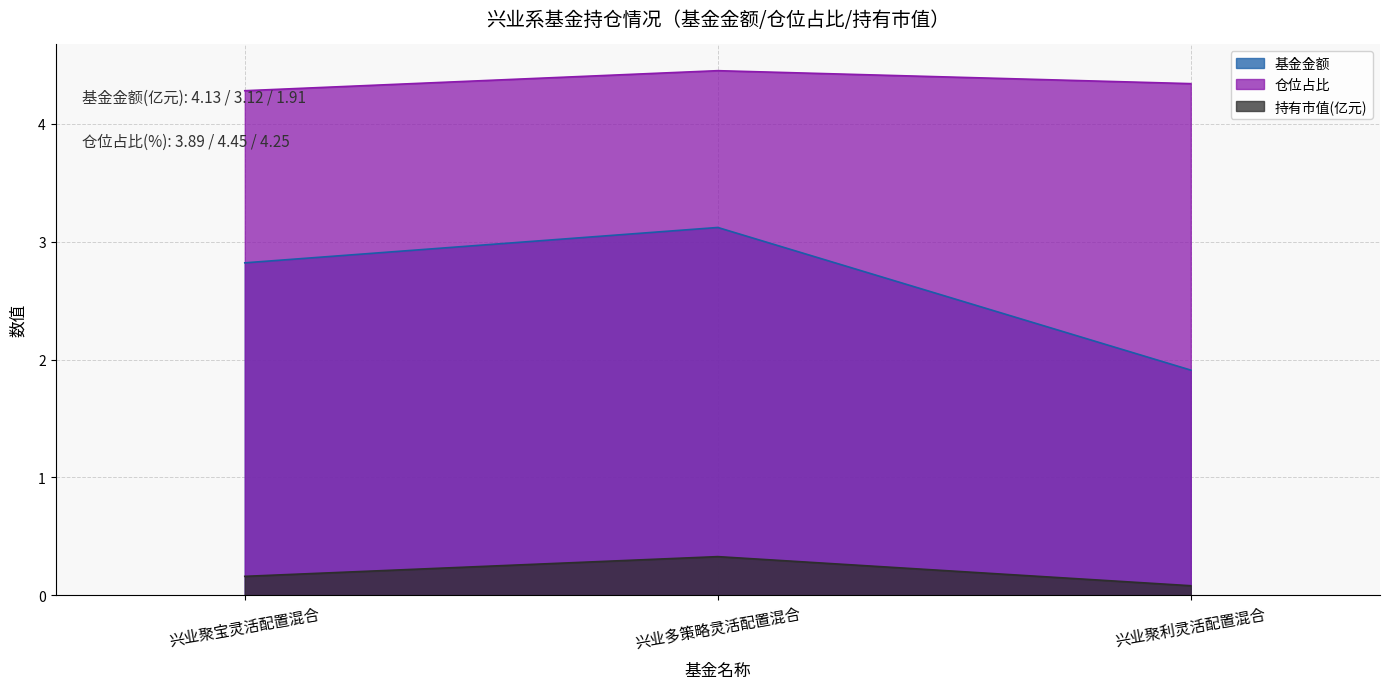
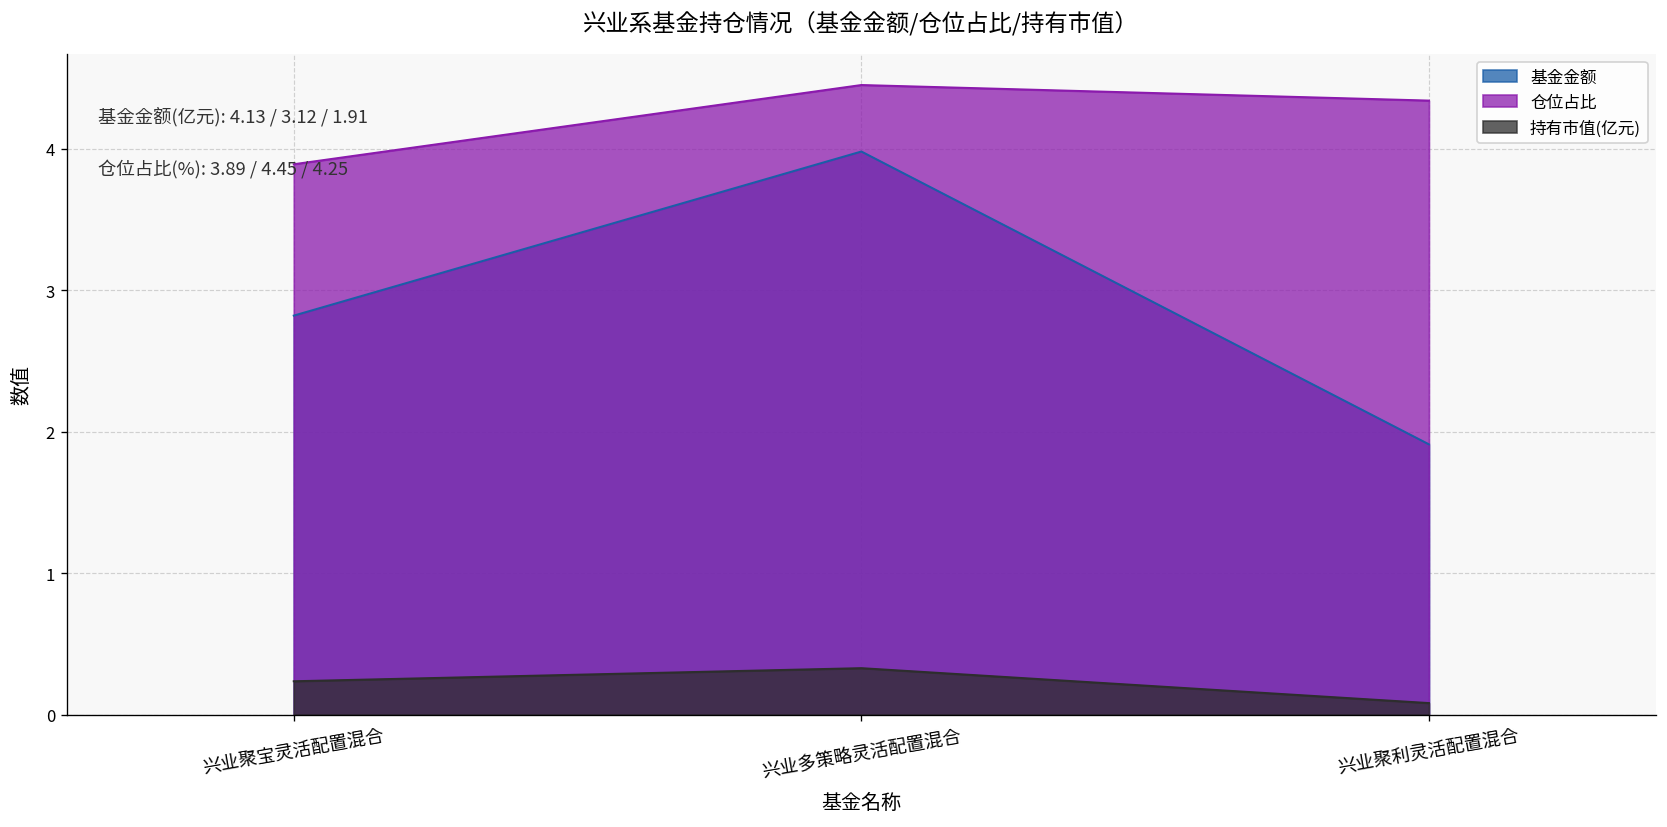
  {
    "基金金额": {
      "兴业聚宝灵活配置混合": 2.82,
-     "兴业多策略灵活配置混合": 3.12,
+     "兴业多策略灵活配置混合": 3.98,
      "兴业聚利灵活配置混合": 1.91
    },
    "仓位占比": {
-     "兴业聚宝灵活配置混合": 4.28,
+     "兴业聚宝灵活配置混合": 3.89,
      "兴业多策略灵活配置混合": 4.45,
      "兴业聚利灵活配置混合": 4.34
    },
    "持有市值(亿元)": {
-     "兴业聚宝灵活配置混合": 0.16,
+     "兴业聚宝灵活配置混合": 0.24,
      "兴业多策略灵活配置混合": 0.33,
      "兴业聚利灵活配置混合": 0.08
    }
  }
